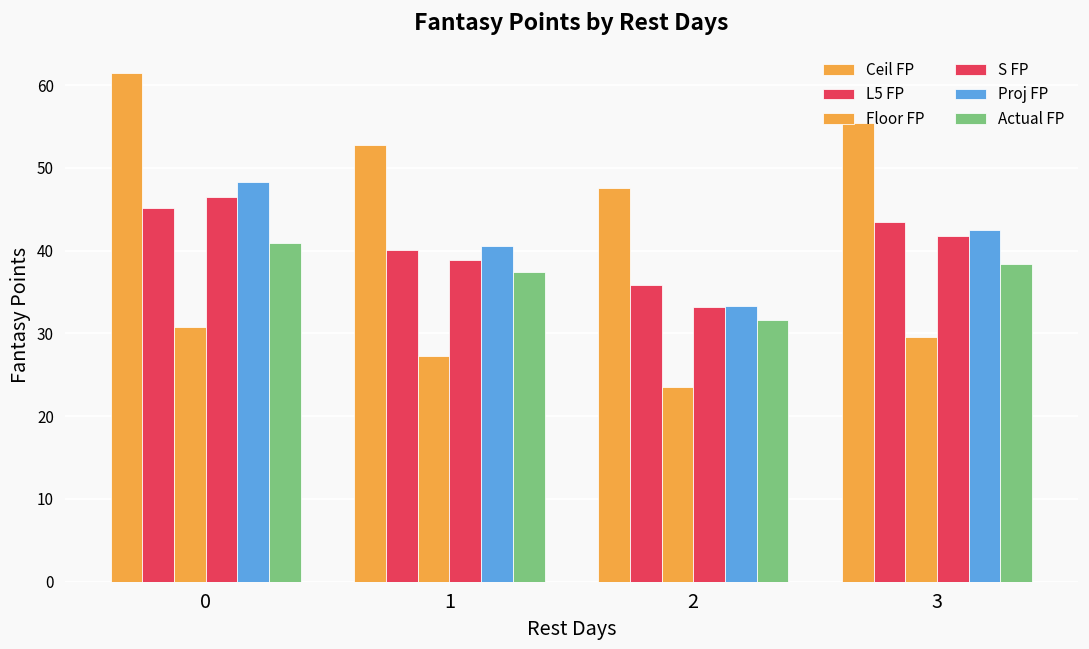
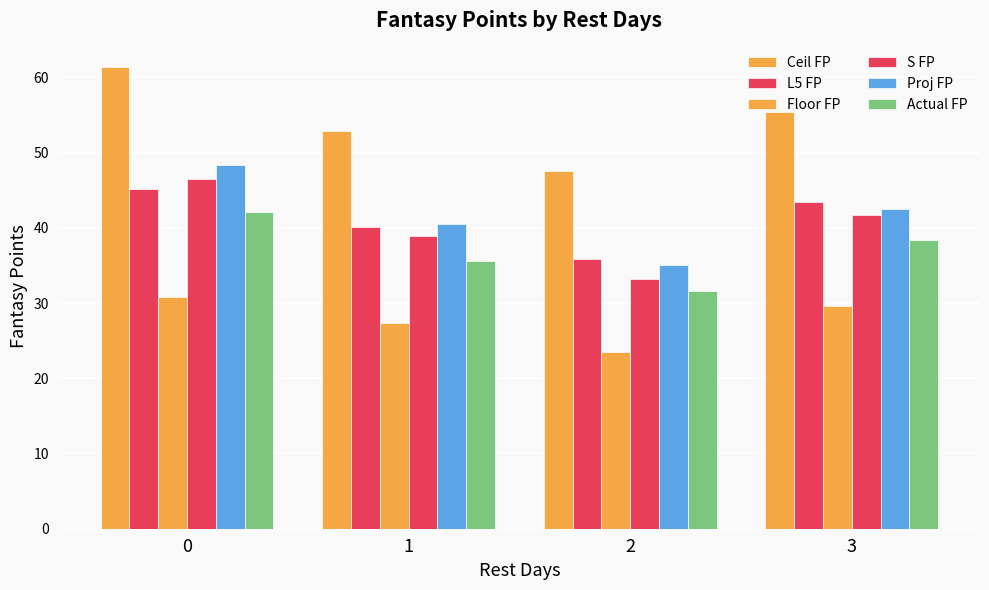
  {
    "Proj FP": {
      "0": 48,
      "1": 41,
-     "2": 33,
+     "2": 35,
      "3": 43
    },
    "Actual FP": {
-     "0": 41,
-     "1": 37,
+     "0": 42,
+     "1": 36,
      "2": 32,
      "3": 38
    }
  }
